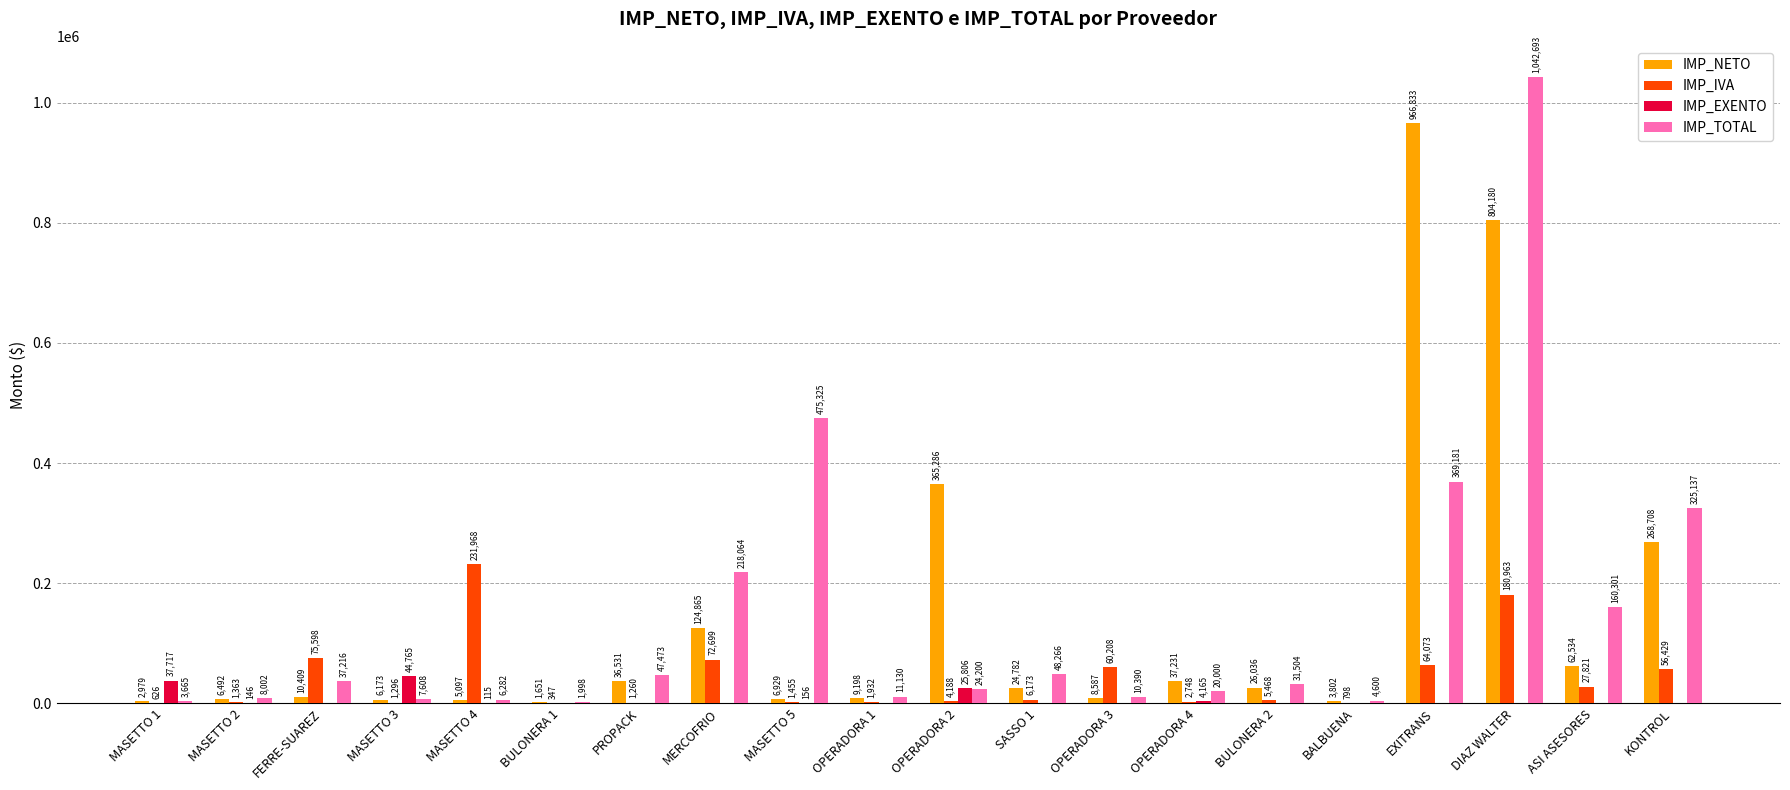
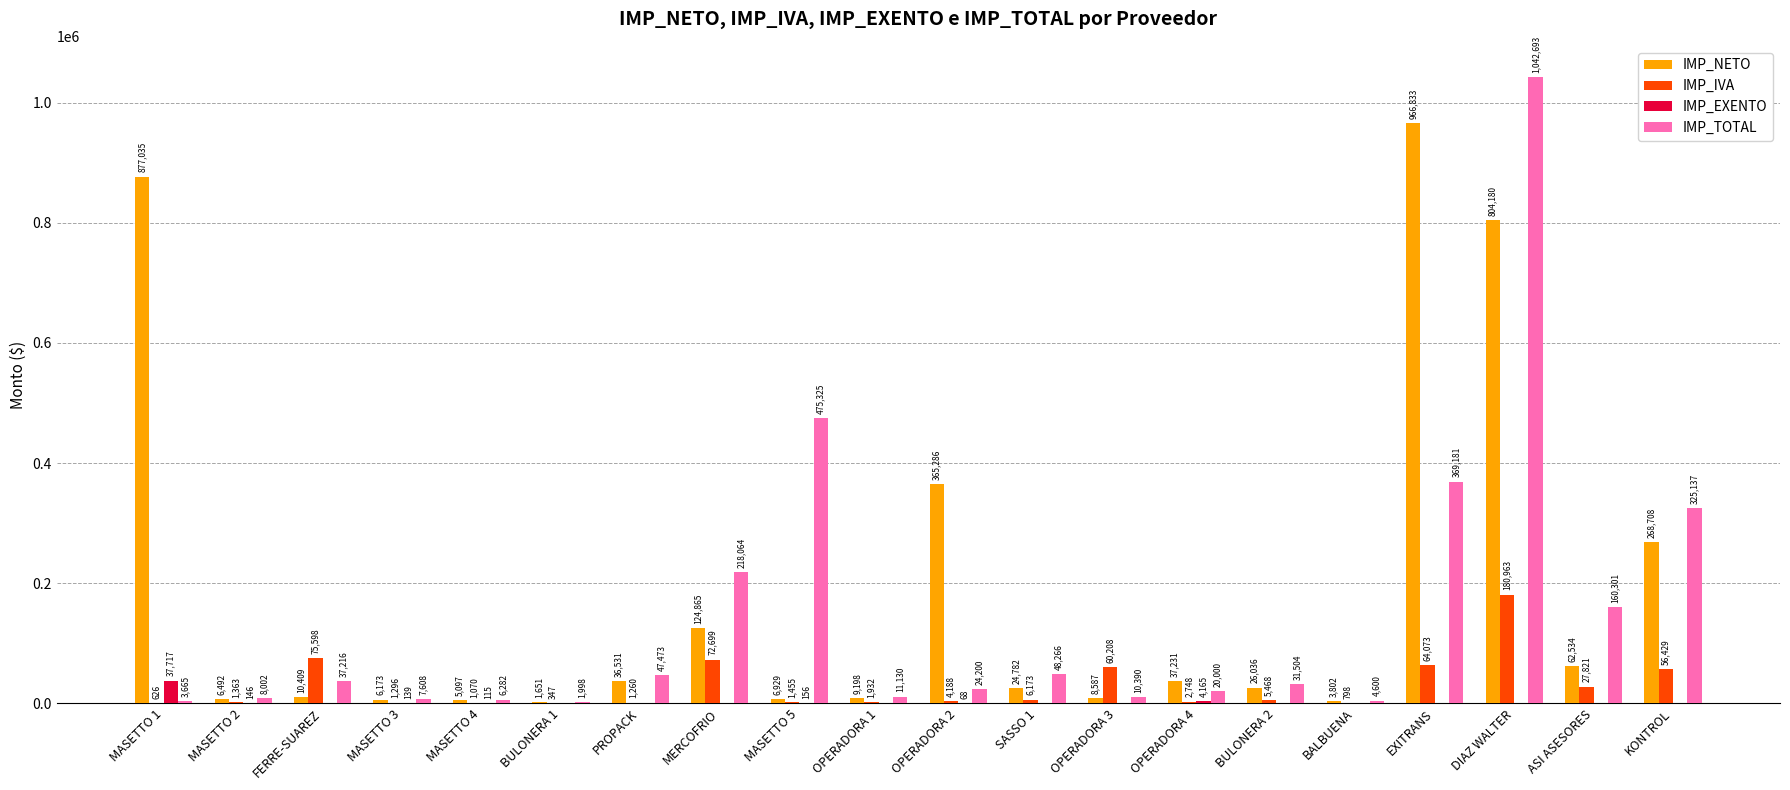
  {
    "IMP_NETO": {
-     "MASETTO 1": "2,979",
+     "MASETTO 1": "877,035",
      "MASETTO 2": "6,492",
      "FERRE-SUAREZ": "10,409",
      "MASETTO 3": "6,173",
      "MASETTO 4": "5,097",
      "BULONERA 1": "1,651",
      "PROPACK": "36,531",
      "MERCOFRIO": "124,865",
      "MASETTO 5": "6,929",
      "OPERADORA 1": "9,198",
      "OPERADORA 2": "365,286",
      "SASSO 1": "24,782",
      "OPERADORA 3": "8,587",
      "OPERADORA 4": "37,231",
      "BULONERA 2": "26,036",
      "BALBUENA": "3,802",
      "EXITRANS": "966,833",
      "DIAZ WALTER": "804,180",
      "ASI ASESORES": "62,534",
      "KONTROL": "268,708"
    },
    "IMP_IVA": {
      "MASETTO 1": "626",
      "MASETTO 2": "1,363",
      "FERRE-SUAREZ": "75,598",
      "MASETTO 3": "1,296",
-     "MASETTO 4": "231,968",
+     "MASETTO 4": "1,070",
      "BULONERA 1": "347",
      "PROPACK": "1,260",
      "MERCOFRIO": "72,699",
      "MASETTO 5": "1,455",
      "OPERADORA 1": "1,932",
      "OPERADORA 2": "4,188",
      "SASSO 1": "6,173",
      "OPERADORA 3": "60,208",
      "OPERADORA 4": "2,748",
      "BULONERA 2": "5,468",
      "BALBUENA": "798",
      "EXITRANS": "64,073",
      "DIAZ WALTER": "180,963",
      "ASI ASESORES": "27,821",
      "KONTROL": "56,429"
    },
    "IMP_EXENTO": {
      "MASETTO 1": "37,717",
      "MASETTO 2": "146",
-     "MASETTO 3": "44,765",
+     "MASETTO 3": "139",
      "MASETTO 4": "115",
      "MASETTO 5": "156",
-     "OPERADORA 2": "25,806",
+     "OPERADORA 2": "68",
      "OPERADORA 4": "4,165"
    },
    "IMP_TOTAL": {
      "MASETTO 1": "3,665",
      "MASETTO 2": "8,002",
      "FERRE-SUAREZ": "37,216",
      "MASETTO 3": "7,608",
      "MASETTO 4": "6,282",
      "BULONERA 1": "1,998",
      "PROPACK": "47,473",
      "MERCOFRIO": "218,064",
      "MASETTO 5": "475,325",
      "OPERADORA 1": "11,130",
      "OPERADORA 2": "24,200",
      "SASSO 1": "48,266",
      "OPERADORA 3": "10,390",
      "OPERADORA 4": "20,000",
      "BULONERA 2": "31,504",
      "BALBUENA": "4,600",
      "EXITRANS": "369,181",
      "DIAZ WALTER": "1,042,693",
      "ASI ASESORES": "160,301",
      "KONTROL": "325,137"
    }
  }
